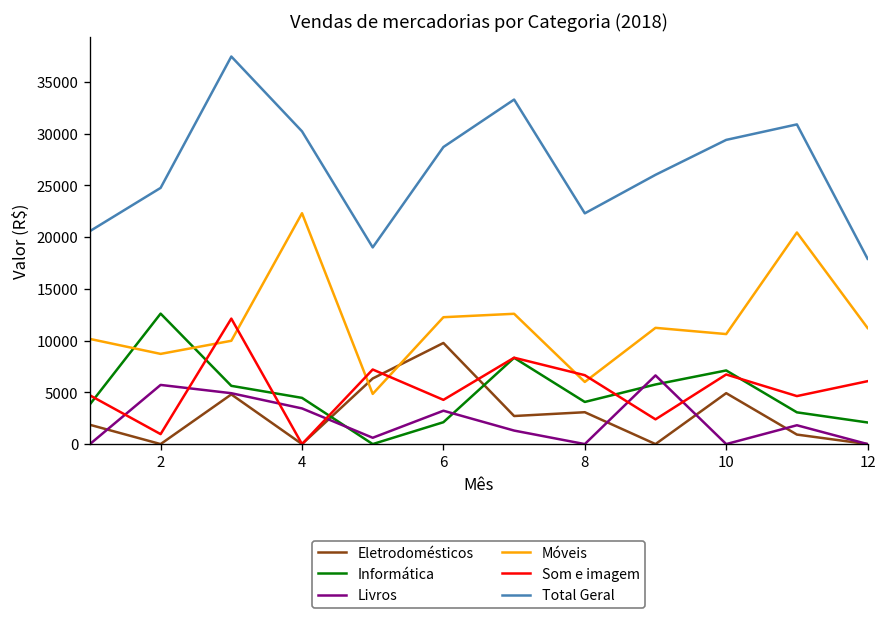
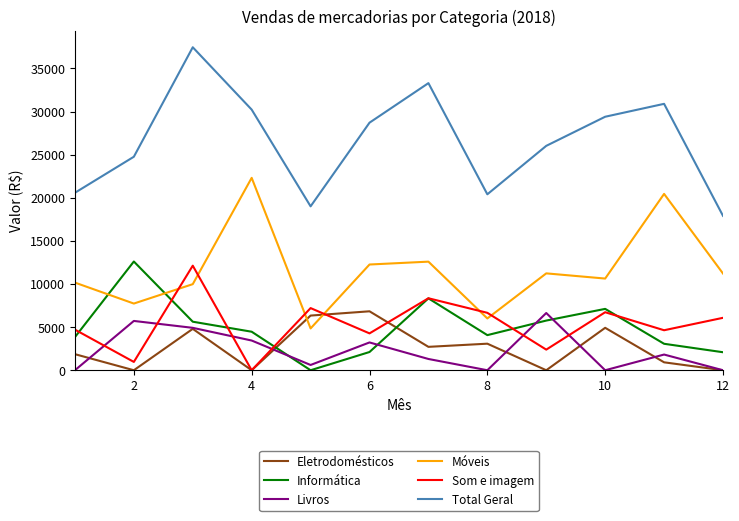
  {
    "Eletrodomésticos": {
      "2": 0,
-     "6": 10000,
+     "6": 7000,
      "8": 3000,
      "10": 5000
    },
    "Informática": {
      "2": 13000,
      "4": 4000,
      "6": 2000,
      "8": 4000,
      "10": 7000,
      "12": 2000
    },
    "Livros": {
      "2": 6000,
      "4": 3000,
      "6": 3000,
      "8": 0,
      "10": 0
    },
    "Móveis": {
-     "2": 9000,
+     "2": 8000,
      "4": 22000,
      "6": 12000,
      "8": 6000,
      "10": 11000,
      "12": 11000
    },
    "Som e imagem": {
      "2": 1000,
      "6": 4000,
      "8": 7000,
      "10": 7000,
      "12": 6000
    },
    "Total Geral": {
      "2": 25000,
      "4": 30000,
      "6": 29000,
-     "8": 22000,
+     "8": 20000,
      "10": 29000,
      "12": 18000
    }
  }
